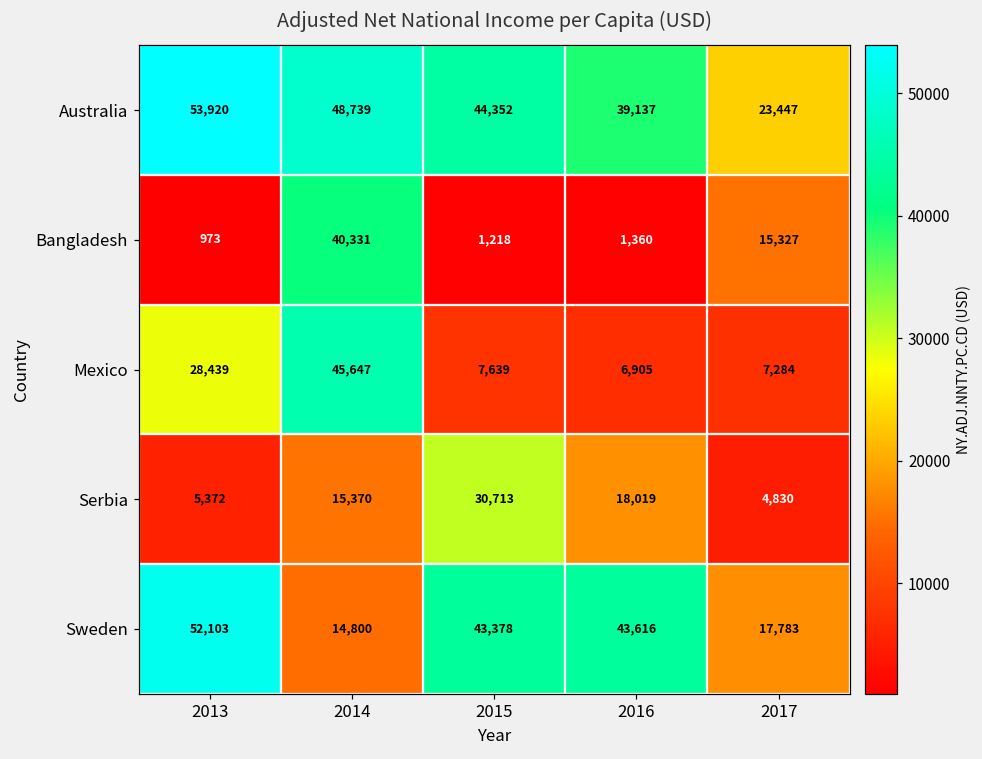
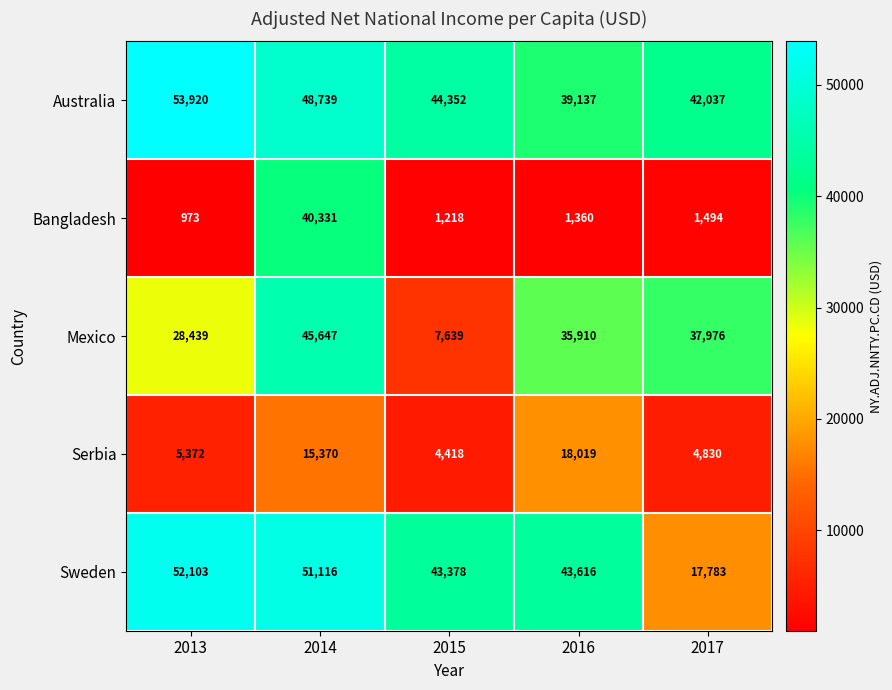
  {
    "Australia": {
      "2013": "53,920",
      "2014": "48,739",
      "2015": "44,352",
      "2016": "39,137",
-     "2017": "23,447"
+     "2017": "42,037"
    },
    "Bangladesh": {
      "2013": "973",
      "2014": "40,331",
      "2015": "1,218",
      "2016": "1,360",
-     "2017": "15,327"
+     "2017": "1,494"
    },
    "Mexico": {
      "2013": "28,439",
      "2014": "45,647",
      "2015": "7,639",
-     "2016": "6,905",
-     "2017": "7,284"
+     "2016": "35,910",
+     "2017": "37,976"
    },
    "Serbia": {
      "2013": "5,372",
      "2014": "15,370",
-     "2015": "30,713",
+     "2015": "4,418",
      "2016": "18,019",
      "2017": "4,830"
    },
    "Sweden": {
      "2013": "52,103",
-     "2014": "14,800",
+     "2014": "51,116",
      "2015": "43,378",
      "2016": "43,616",
      "2017": "17,783"
    }
  }
